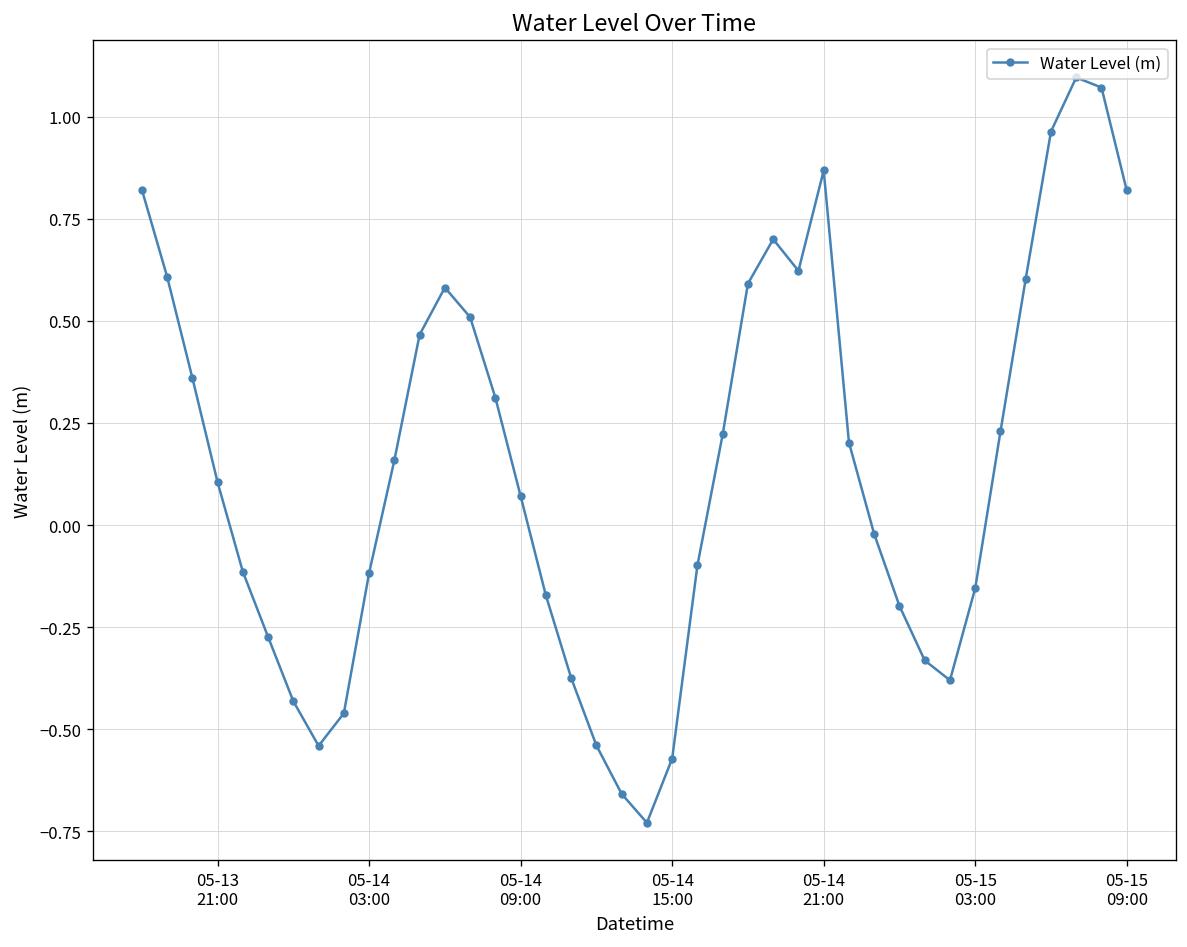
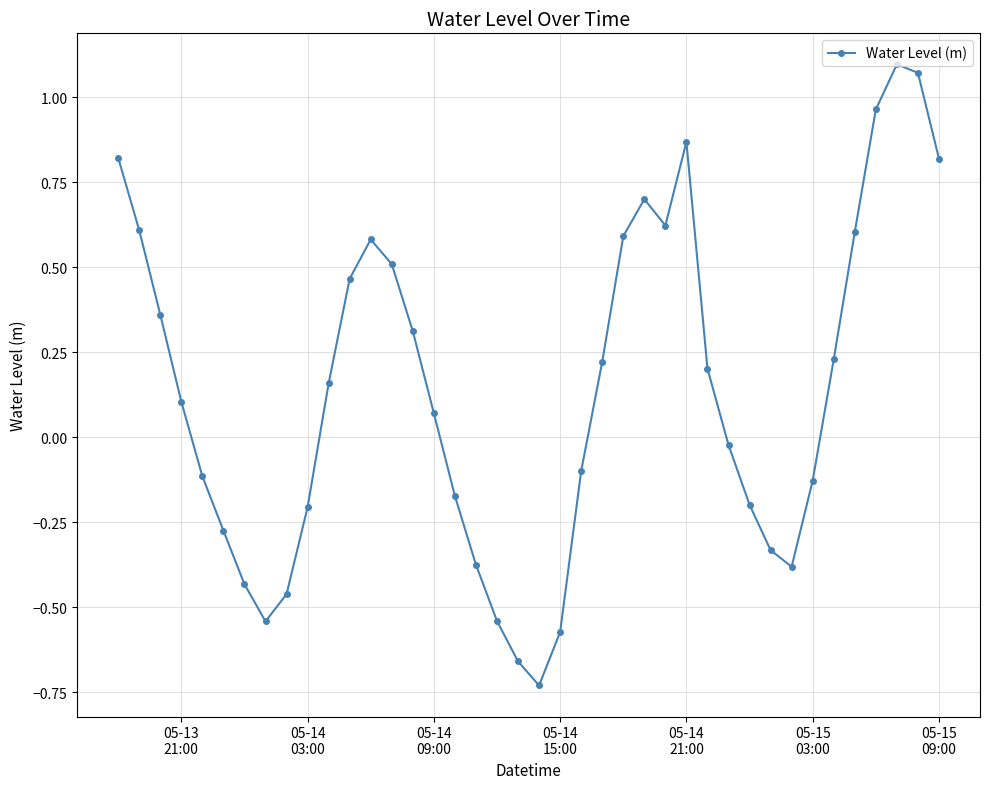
  {
    "05-13 21:00": 0.10,
-   "05-14 03:00": -0.12,
+   "05-14 03:00": -0.21,
    "05-14 09:00": 0.07,
    "05-14 15:00": -0.57,
    "05-14 21:00": 0.87,
-   "05-15 03:00": -0.15,
+   "05-15 03:00": -0.13,
    "05-15 09:00": 0.82
  }
